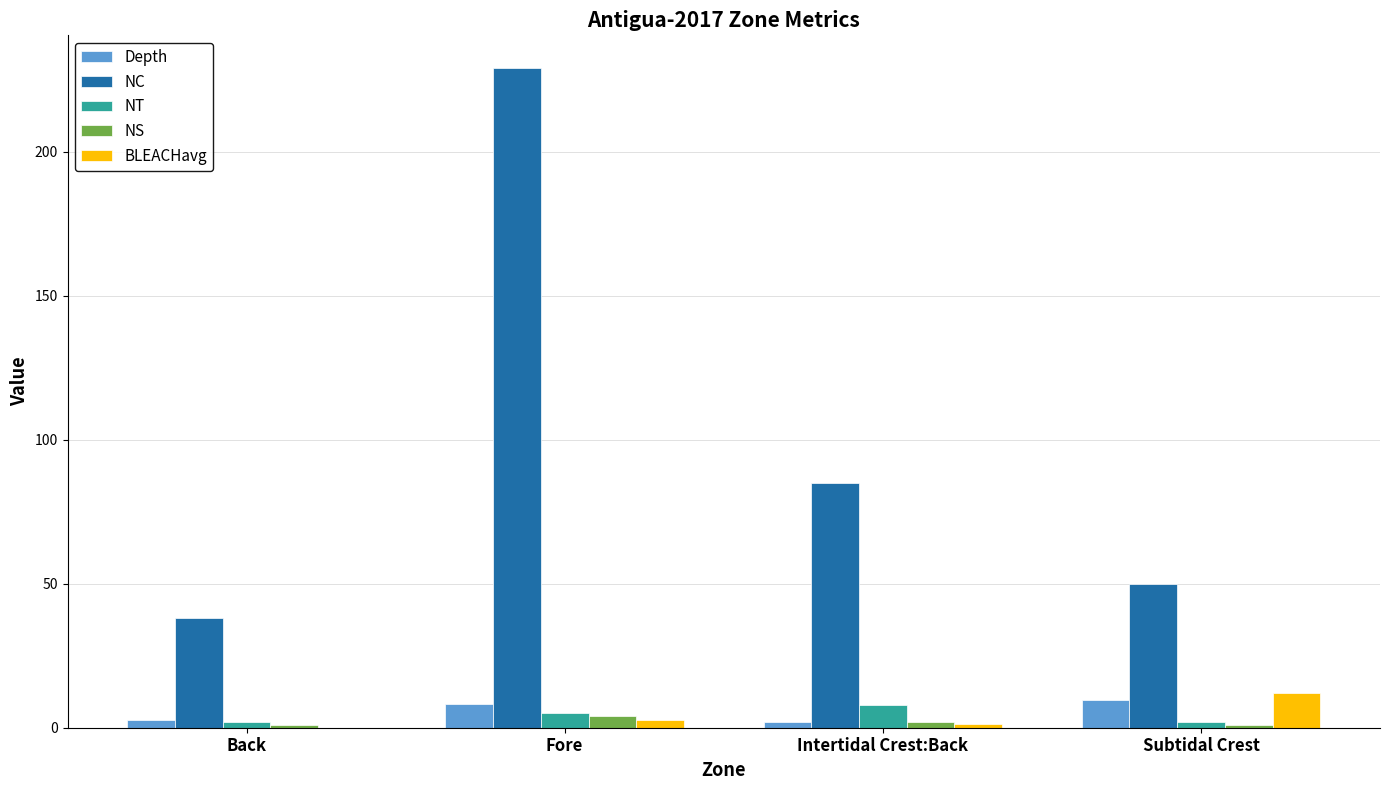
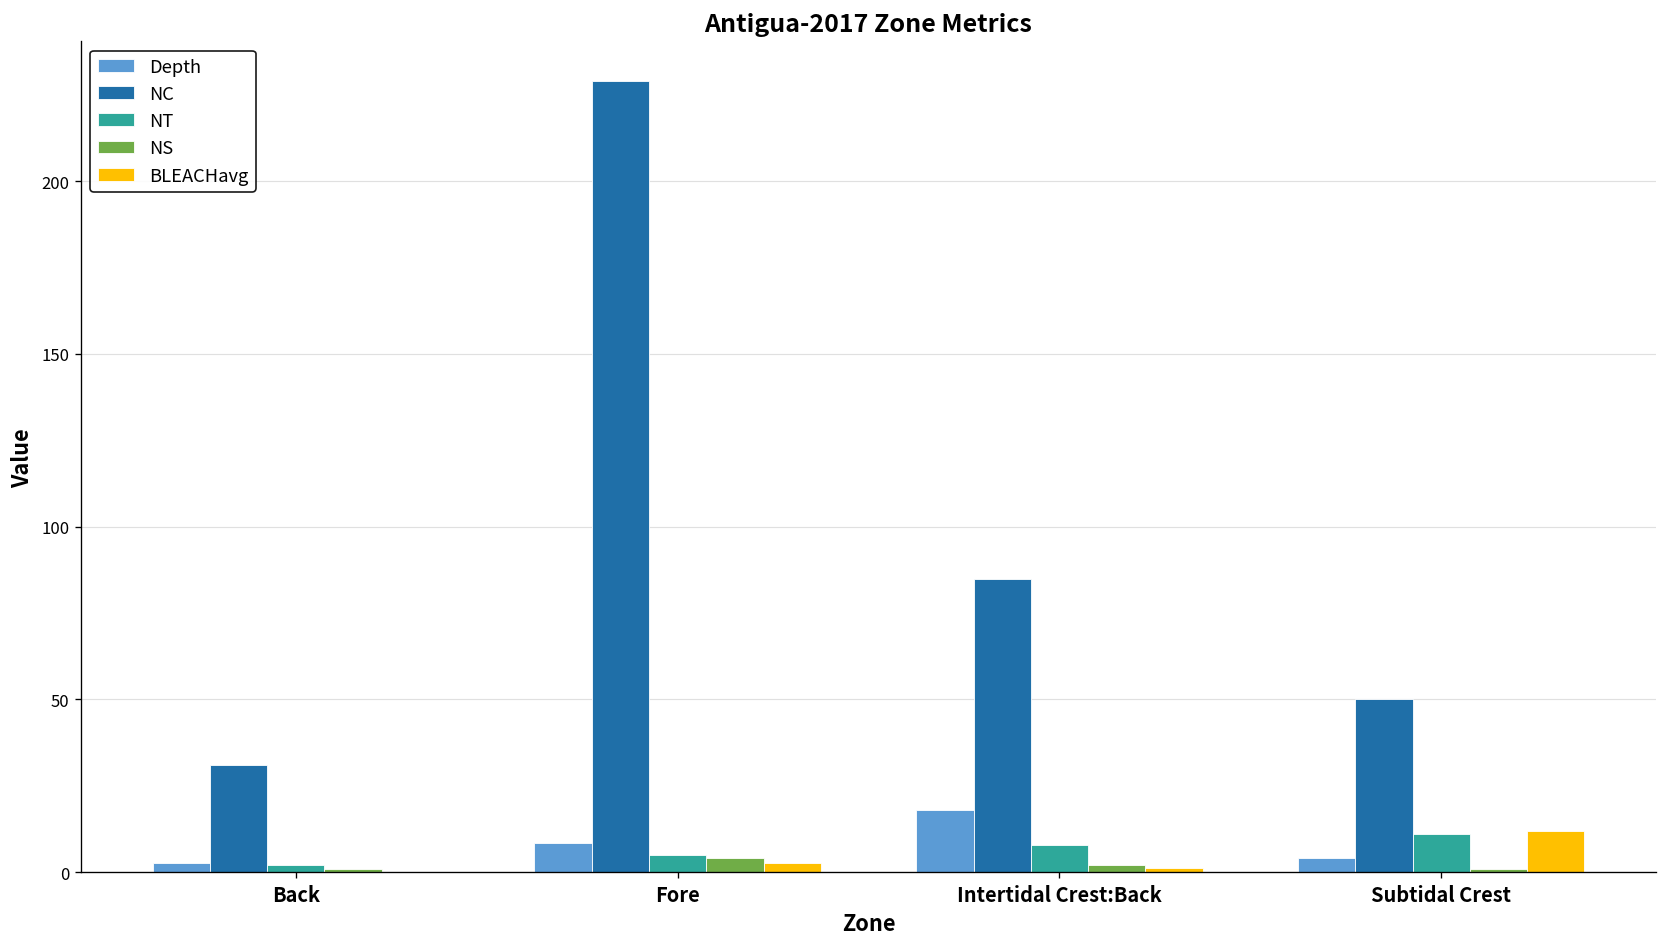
  {
    "Depth": {
      "Back": 3,
      "Fore": 8,
-     "Intertidal Crest:Back": 2,
-     "Subtidal Crest": 10
+     "Intertidal Crest:Back": 18,
+     "Subtidal Crest": 4
    },
    "NC": {
-     "Back": 38,
+     "Back": 31,
      "Fore": 229,
      "Intertidal Crest:Back": 85,
      "Subtidal Crest": 50
    },
    "NT": {
      "Back": 2,
      "Fore": 5,
      "Intertidal Crest:Back": 8,
-     "Subtidal Crest": 2
+     "Subtidal Crest": 11
    },
    "NS": {
      "Back": 1,
      "Fore": 4,
      "Intertidal Crest:Back": 2,
      "Subtidal Crest": 1
    },
    "BLEACHavg": {
      "Back": 0,
      "Fore": 3,
      "Intertidal Crest:Back": 1,
      "Subtidal Crest": 12
    }
  }
